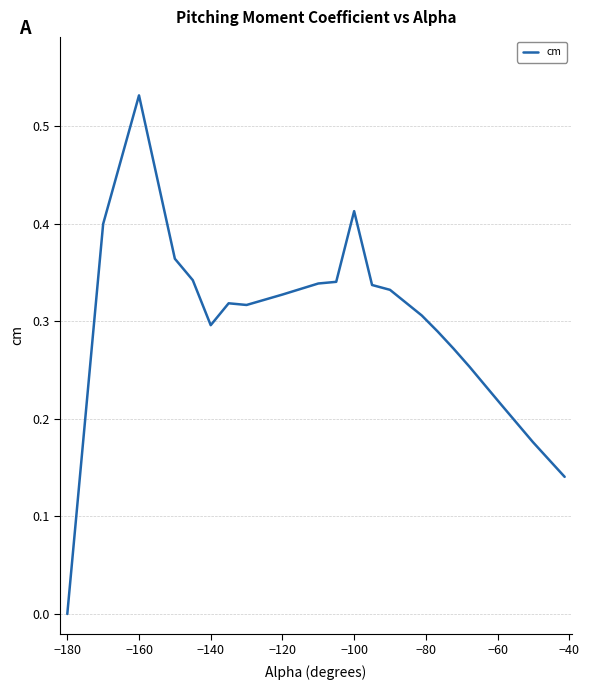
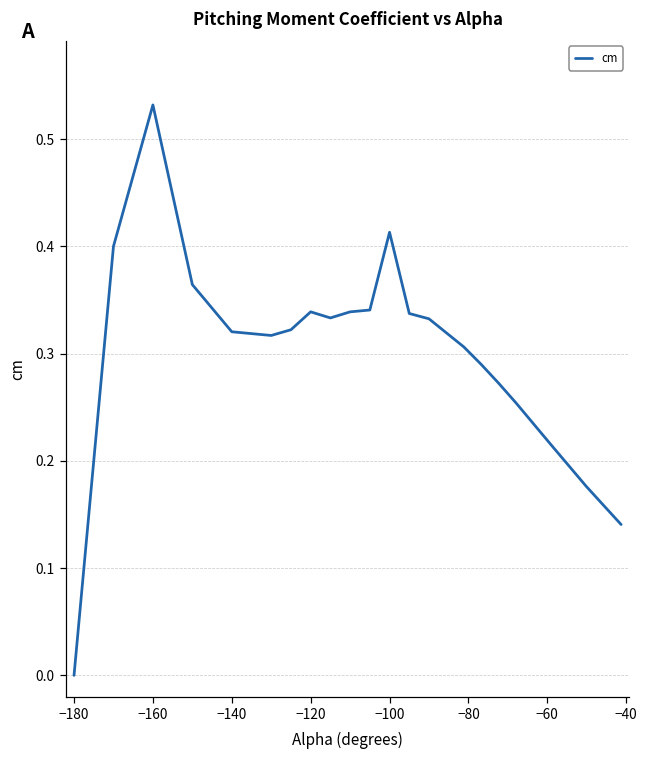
  {
    "−180": 0.00,
    "−160": 0.53,
-   "−140": 0.30,
-   "−120": 0.33,
+   "−140": 0.32,
+   "−120": 0.34,
    "−100": 0.41
  }
